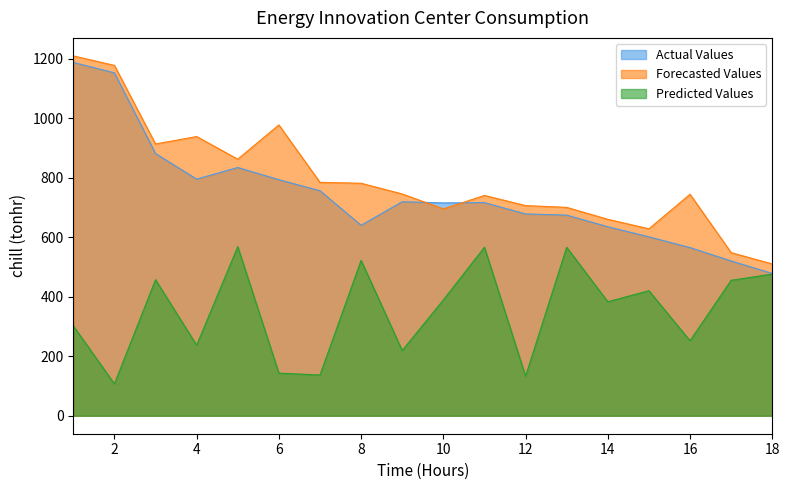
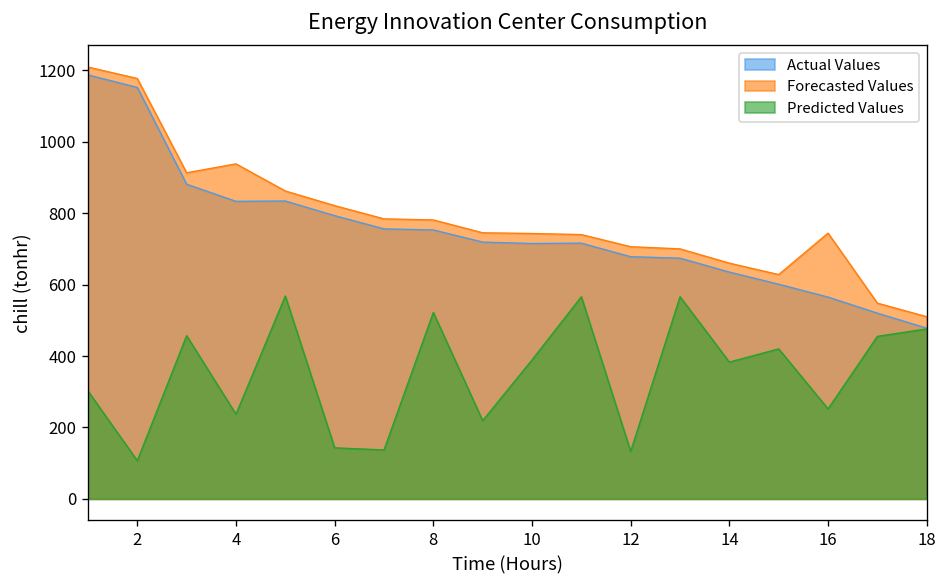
  {
    "Actual Values": {
      "2": 1150,
-     "4": 800,
+     "4": 830,
      "6": 790,
-     "8": 640,
+     "8": 750,
      "10": 720,
      "12": 680,
      "14": 640,
      "16": 570
    },
    "Forecasted Values": {
      "2": 1180,
      "4": 940,
-     "6": 980,
+     "6": 820,
      "8": 780,
-     "10": 700,
+     "10": 740,
      "12": 710,
      "14": 660,
      "16": 740,
      "18": 510
    },
    "Predicted Values": {
      "2": 110,
      "4": 240,
      "6": 140,
      "8": 520,
      "10": 390,
      "12": 130,
      "14": 380,
      "16": 250
    }
  }
